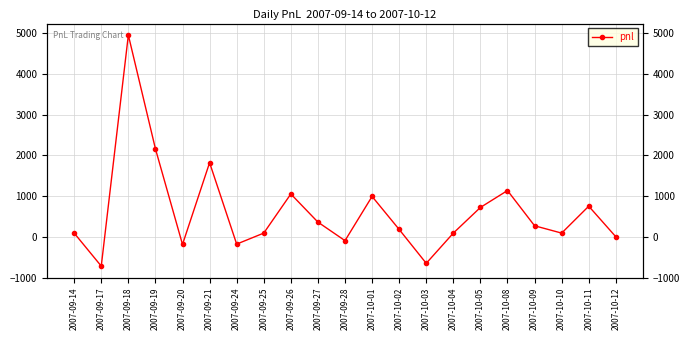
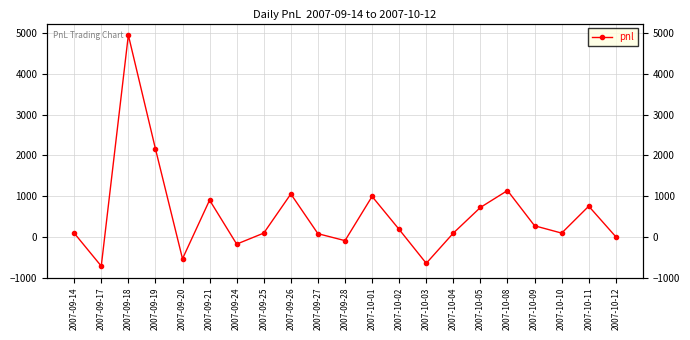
  {
    "2007-09-14": 100,
    "2007-09-17": -700,
    "2007-09-18": 5000,
    "2007-09-19": 2200,
-   "2007-09-20": -200,
-   "2007-09-21": 1800,
+   "2007-09-20": -500,
+   "2007-09-21": 900,
    "2007-09-24": -200,
    "2007-09-25": 100,
    "2007-09-26": 1100,
-   "2007-09-27": 400,
+   "2007-09-27": 100,
    "2007-09-28": -100,
    "2007-10-01": 1000,
    "2007-10-02": 200,
    "2007-10-03": -700,
    "2007-10-04": 100,
    "2007-10-05": 700,
    "2007-10-08": 1100,
    "2007-10-09": 300,
    "2007-10-10": 100,
    "2007-10-11": 800,
    "2007-10-12": 0
  }
